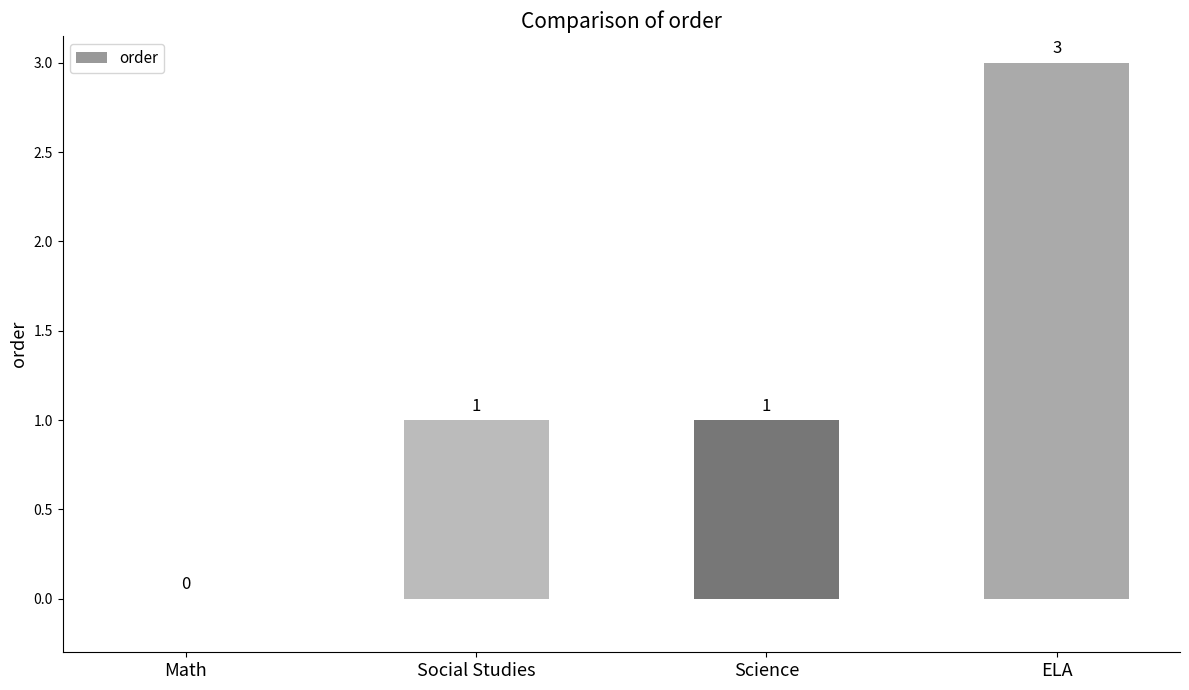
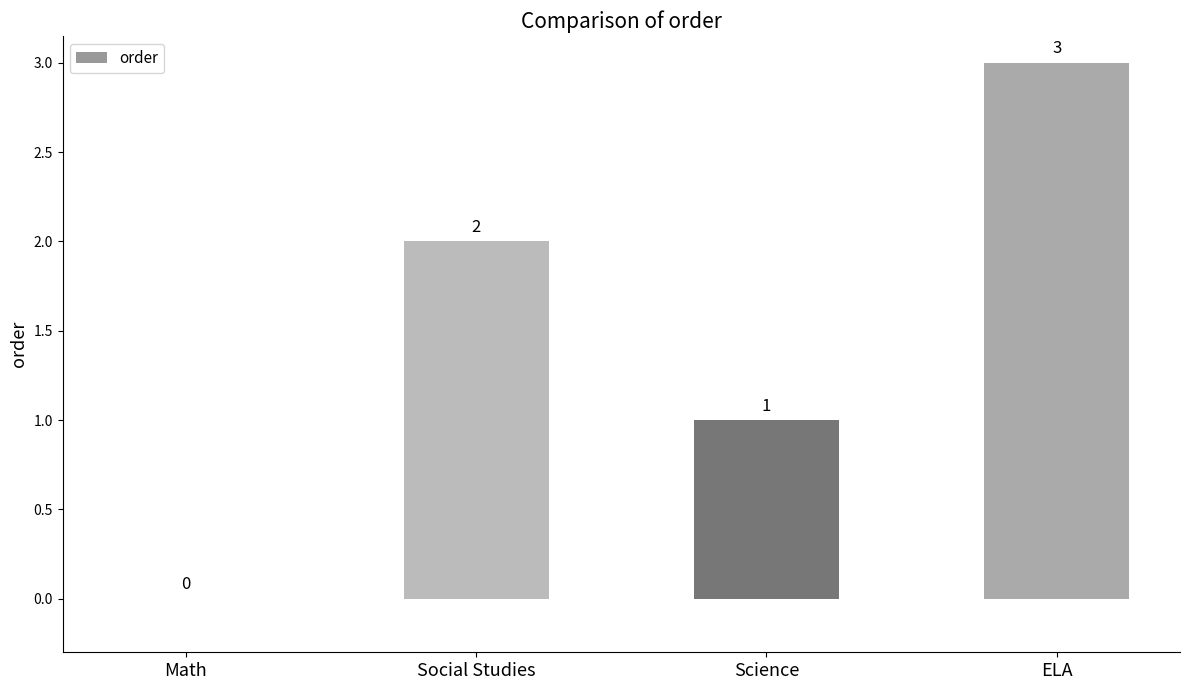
  {
    "Math": 0,
-   "Social Studies": 1,
+   "Social Studies": 2,
    "Science": 1,
    "ELA": 3
  }
